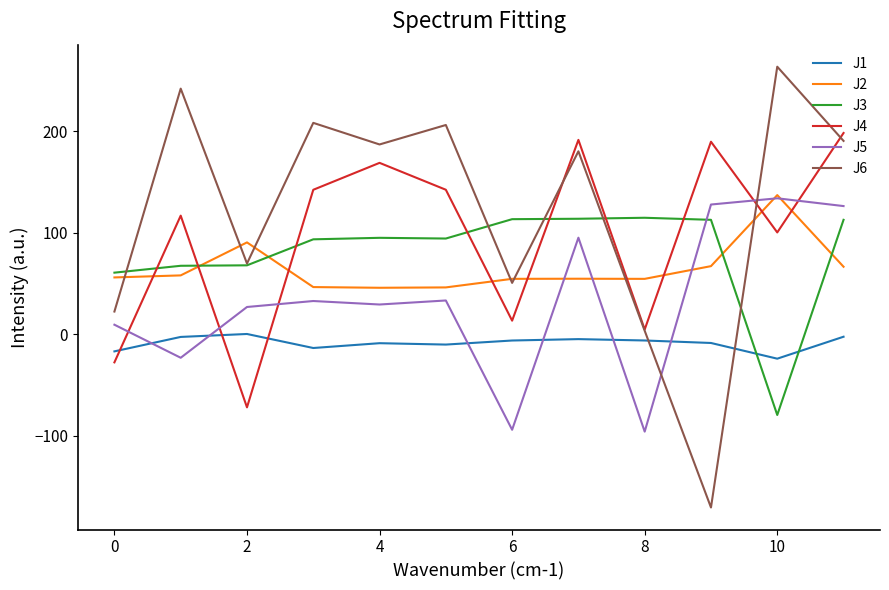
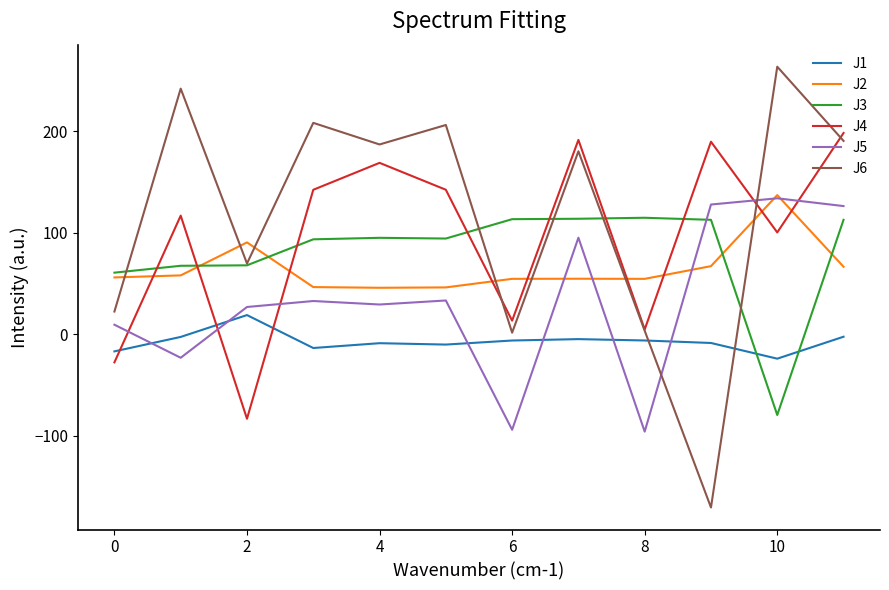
  {
    "J1": {
      "0": -17,
-     "2": 0,
+     "2": 19,
      "4": -9,
      "6": -6,
      "8": -6,
      "10": -24
    },
    "J2": {
      "0": 56,
      "2": 90,
      "4": 46,
      "6": 55,
      "8": 55,
      "10": 137
    },
    "J3": {
      "0": 61,
      "4": 95,
      "6": 113,
      "8": 115,
      "10": -80
    },
    "J4": {
      "0": -28,
-     "2": -72,
+     "2": -83,
      "4": 169,
      "6": 13,
      "10": 100
    },
    "J5": {
      "0": 9,
      "2": 27,
      "4": 29,
      "6": -94,
      "8": -96,
      "10": 134
    },
    "J6": {
      "0": 22,
      "4": 187,
-     "6": 51,
+     "6": 2,
      "10": 264
    }
  }
